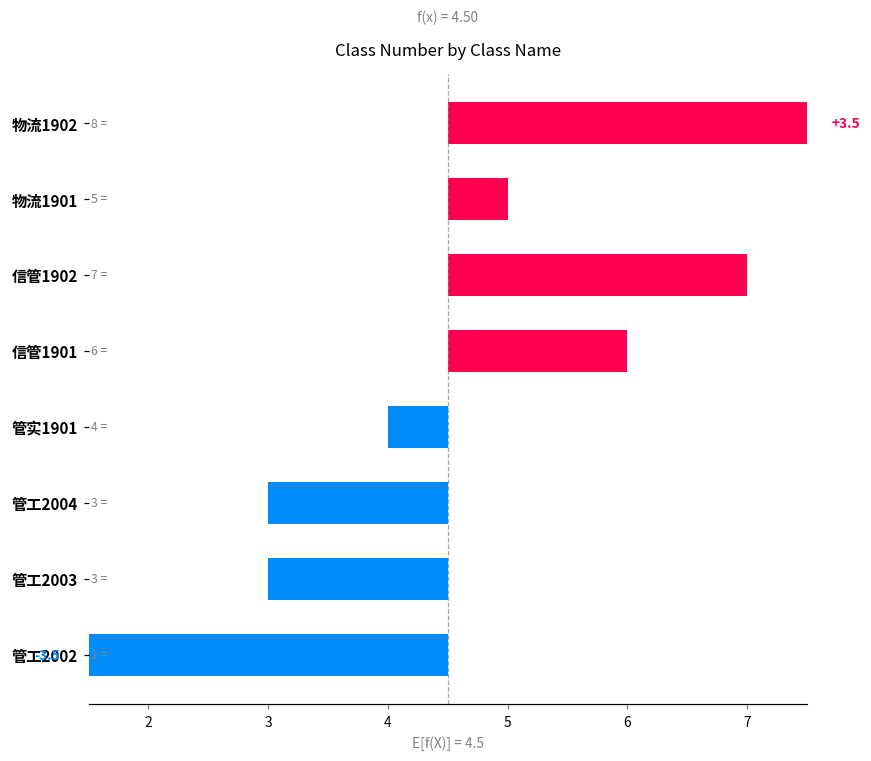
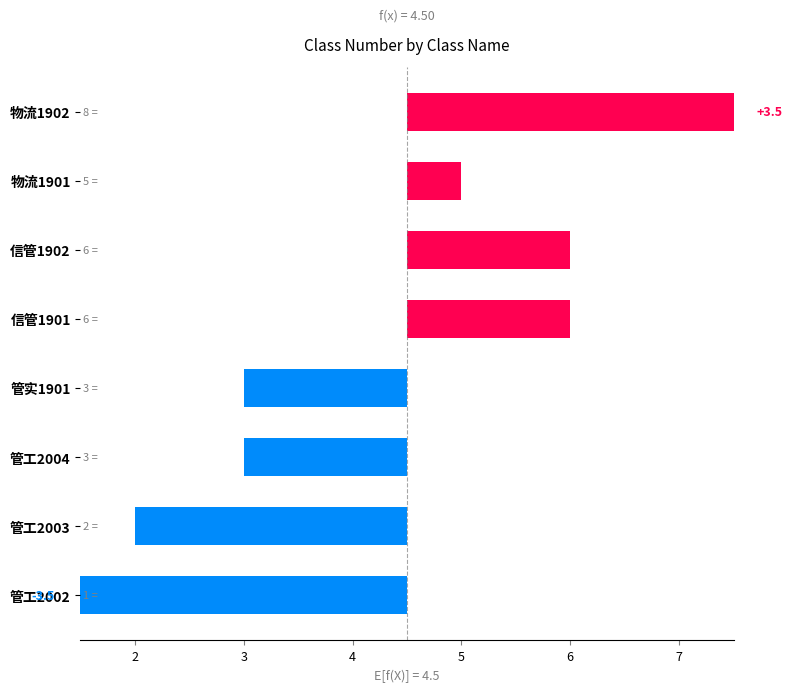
  {
-   "信管1902": 7,
-   "管实1901": 4,
-   "管工2003": 3
+   "信管1902": 6,
+   "管实1901": 3,
+   "管工2003": 2
  }
